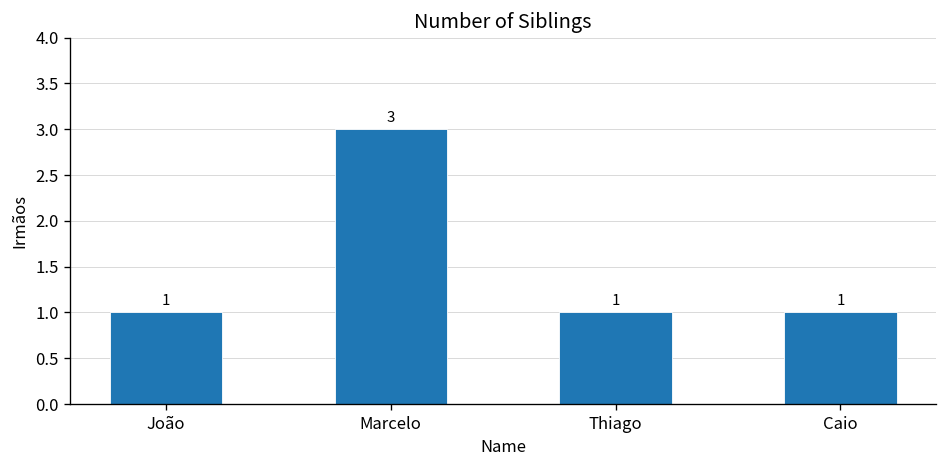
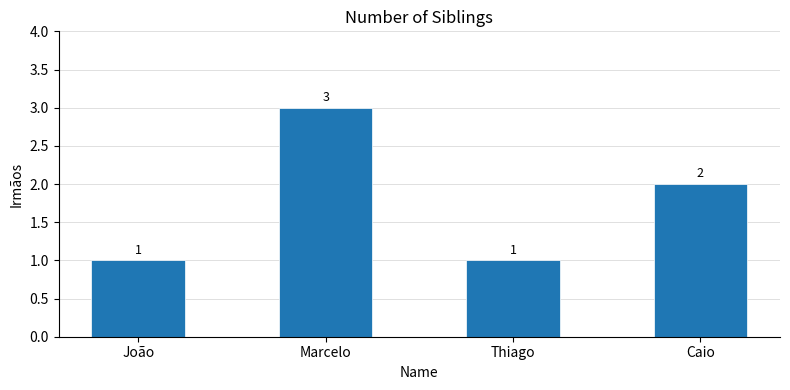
  {
    "João": 1,
    "Marcelo": 3,
    "Thiago": 1,
-   "Caio": 1
+   "Caio": 2
  }
